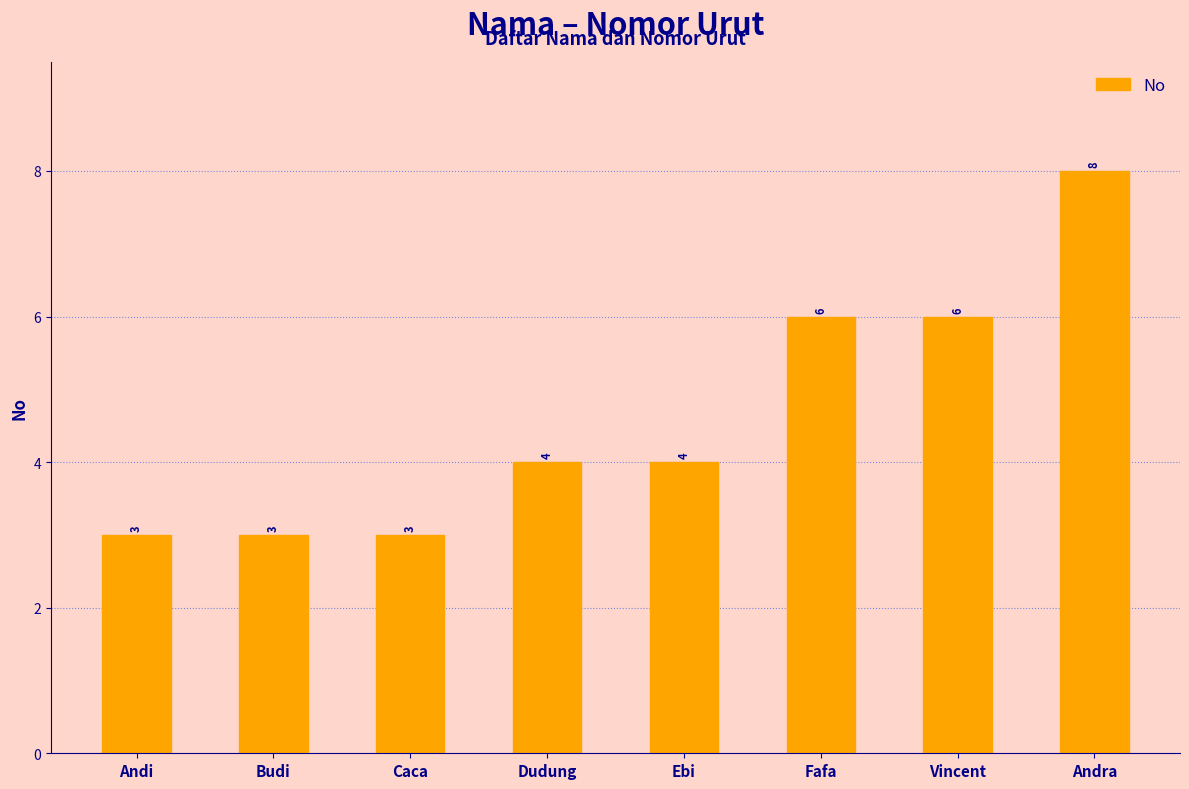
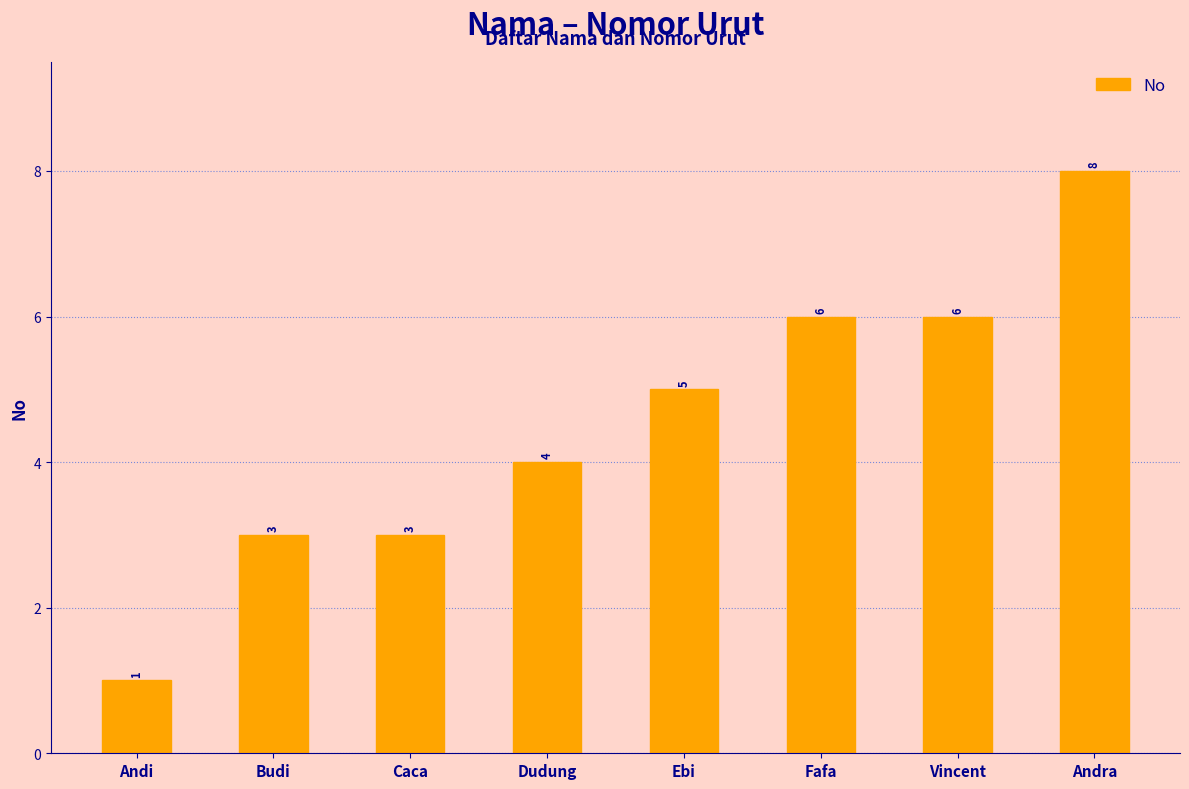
  {
-   "Andi": 3,
+   "Andi": 1,
    "Budi": 3,
    "Caca": 3,
    "Dudung": 4,
-   "Ebi": 4,
+   "Ebi": 5,
    "Fafa": 6,
    "Vincent": 6,
    "Andra": 8
  }
